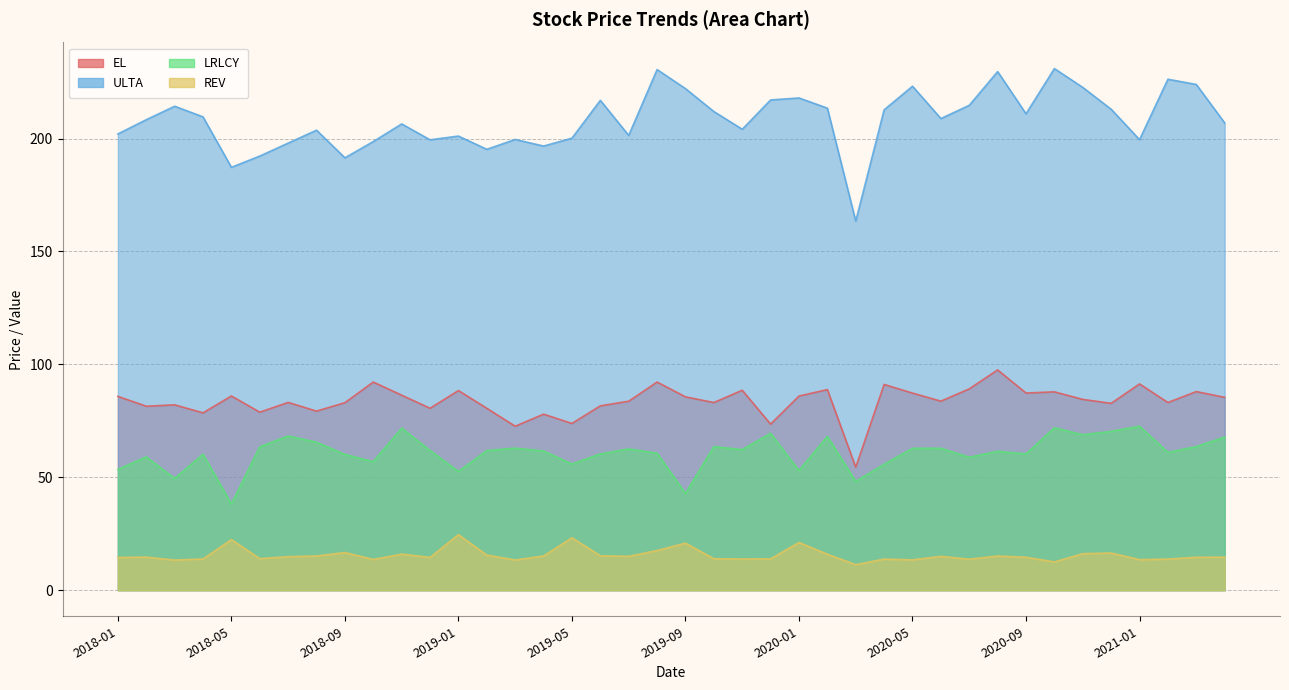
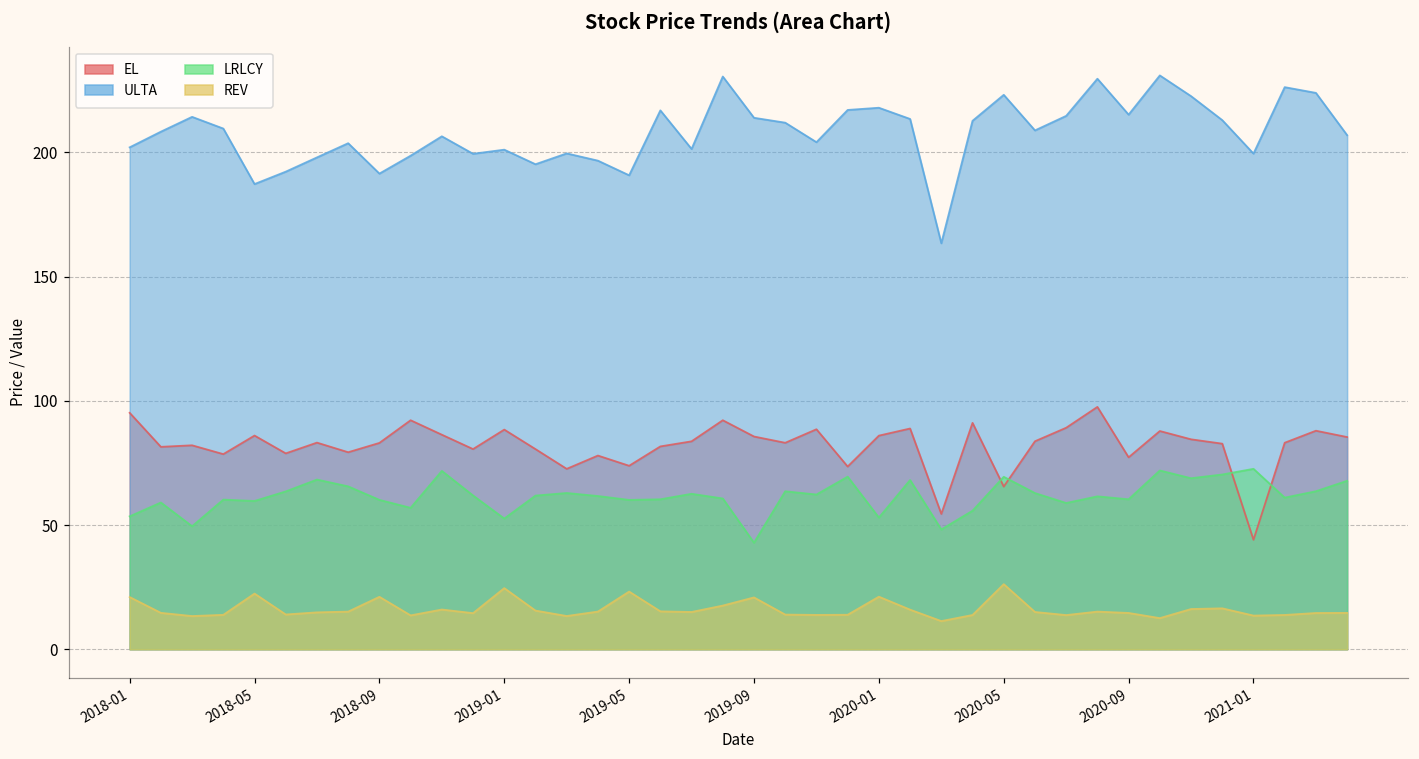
  {
    "EL": {
-     "2018-01": 86,
+     "2018-01": 95,
      "2018-05": 86,
      "2018-09": 83,
      "2019-01": 88,
      "2019-05": 74,
      "2019-09": 86,
      "2020-01": 86,
-     "2020-05": 87,
-     "2020-09": 87,
-     "2021-01": 91
+     "2020-05": 65,
+     "2020-09": 77,
+     "2021-01": 44
    },
    "ULTA": {
      "2018-01": 202,
      "2018-05": 187,
      "2018-09": 191,
      "2019-01": 201,
-     "2019-05": 200,
-     "2019-09": 222,
+     "2019-05": 191,
+     "2019-09": 214,
      "2020-01": 218,
      "2020-05": 223,
-     "2020-09": 211,
+     "2020-09": 215,
      "2021-01": 200
    },
    "LRLCY": {
      "2018-01": 53,
-     "2018-05": 38,
+     "2018-05": 60,
      "2018-09": 60,
      "2019-01": 53,
-     "2019-05": 56,
+     "2019-05": 60,
      "2019-09": 43,
      "2020-01": 53,
-     "2020-05": 63,
+     "2020-05": 69,
      "2020-09": 60,
      "2021-01": 73
    },
    "REV": {
-     "2018-01": 15,
+     "2018-01": 21,
      "2018-05": 22,
-     "2018-09": 17,
+     "2018-09": 21,
      "2019-01": 25,
      "2019-05": 23,
      "2019-09": 21,
      "2020-01": 21,
-     "2020-05": 13,
+     "2020-05": 26,
      "2020-09": 15,
      "2021-01": 14
    }
  }
